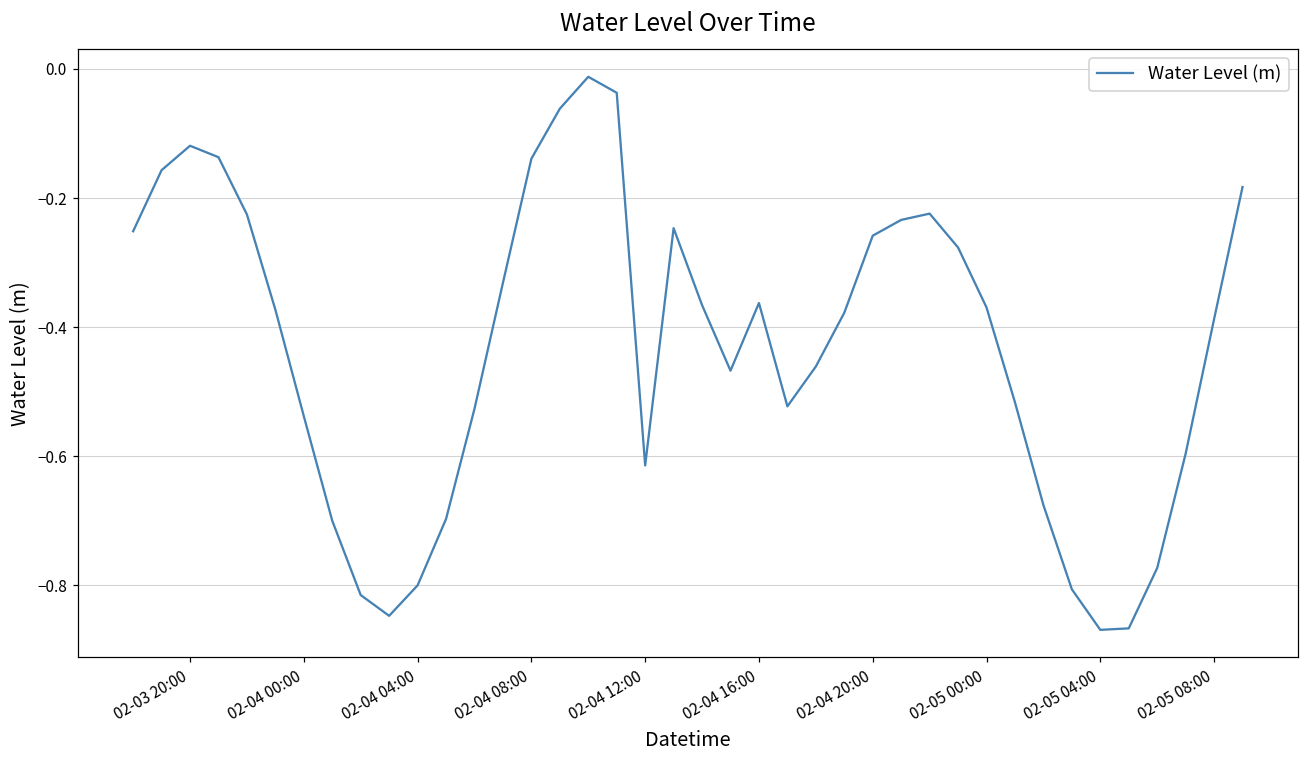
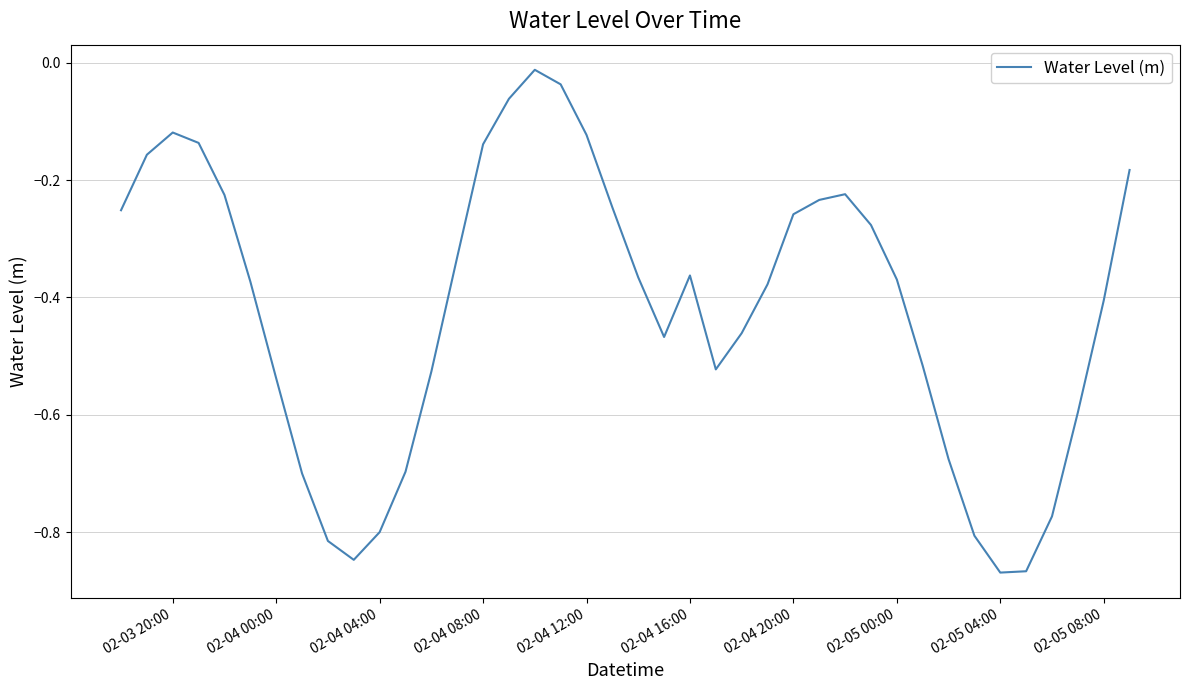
  {
    "02-03 20:00": -0.12,
    "02-04 00:00": -0.54,
    "02-04 04:00": -0.80,
    "02-04 08:00": -0.14,
-   "02-04 12:00": -0.61,
+   "02-04 12:00": -0.12,
    "02-04 16:00": -0.36,
    "02-04 20:00": -0.26,
    "02-05 00:00": -0.37,
    "02-05 04:00": -0.87,
-   "02-05 08:00": -0.39
+   "02-05 08:00": -0.41
  }
